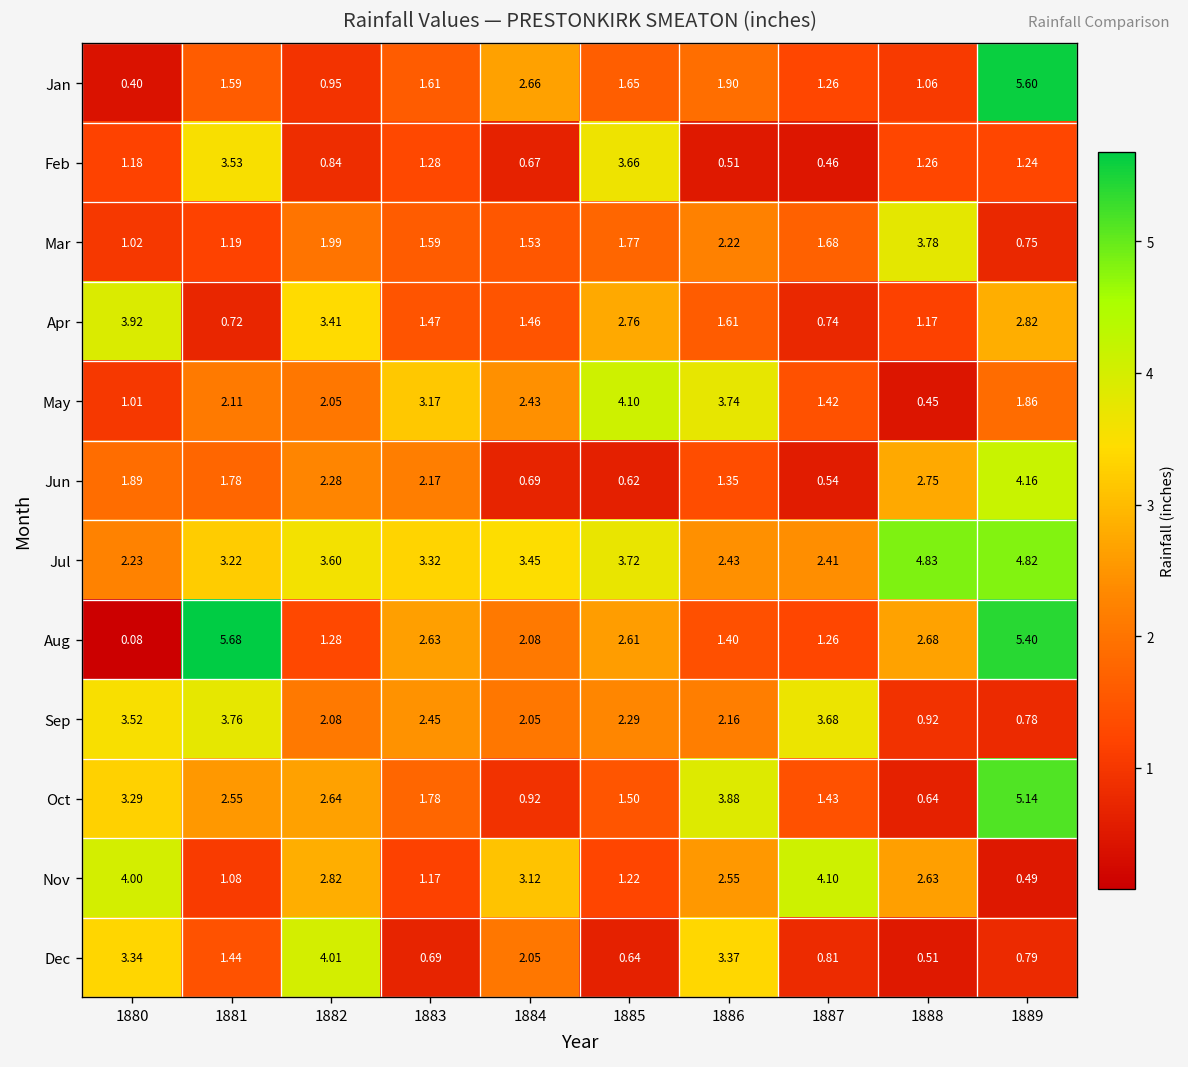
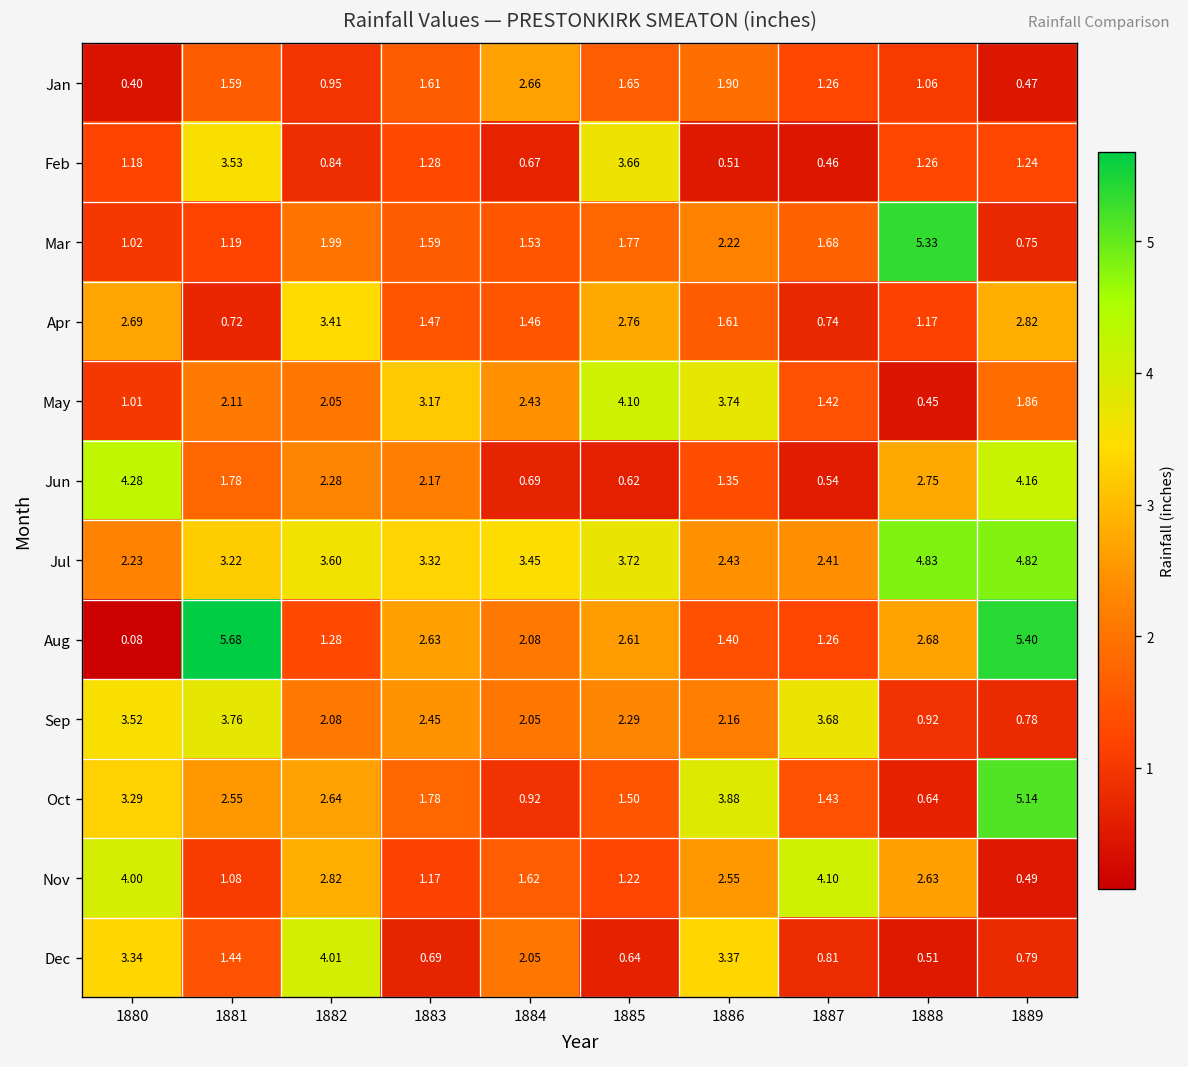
  {
    "Jan": {
      "1880": 0.40,
      "1881": 1.59,
      "1882": 0.95,
      "1883": 1.61,
      "1884": 2.66,
      "1885": 1.65,
      "1886": 1.90,
      "1887": 1.26,
      "1888": 1.06,
-     "1889": 5.60
+     "1889": 0.47
    },
    "Feb": {
      "1880": 1.18,
      "1881": 3.53,
      "1882": 0.84,
      "1883": 1.28,
      "1884": 0.67,
      "1885": 3.66,
      "1886": 0.51,
      "1887": 0.46,
      "1888": 1.26,
      "1889": 1.24
    },
    "Mar": {
      "1880": 1.02,
      "1881": 1.19,
      "1882": 1.99,
      "1883": 1.59,
      "1884": 1.53,
      "1885": 1.77,
      "1886": 2.22,
      "1887": 1.68,
-     "1888": 3.78,
+     "1888": 5.33,
      "1889": 0.75
    },
    "Apr": {
-     "1880": 3.92,
+     "1880": 2.69,
      "1881": 0.72,
      "1882": 3.41,
      "1883": 1.47,
      "1884": 1.46,
      "1885": 2.76,
      "1886": 1.61,
      "1887": 0.74,
      "1888": 1.17,
      "1889": 2.82
    },
    "May": {
      "1880": 1.01,
      "1881": 2.11,
      "1882": 2.05,
      "1883": 3.17,
      "1884": 2.43,
      "1885": 4.10,
      "1886": 3.74,
      "1887": 1.42,
      "1888": 0.45,
      "1889": 1.86
    },
    "Jun": {
-     "1880": 1.89,
+     "1880": 4.28,
      "1881": 1.78,
      "1882": 2.28,
      "1883": 2.17,
      "1884": 0.69,
      "1885": 0.62,
      "1886": 1.35,
      "1887": 0.54,
      "1888": 2.75,
      "1889": 4.16
    },
    "Jul": {
      "1880": 2.23,
      "1881": 3.22,
      "1882": 3.60,
      "1883": 3.32,
      "1884": 3.45,
      "1885": 3.72,
      "1886": 2.43,
      "1887": 2.41,
      "1888": 4.83,
      "1889": 4.82
    },
    "Aug": {
      "1880": 0.08,
      "1881": 5.68,
      "1882": 1.28,
      "1883": 2.63,
      "1884": 2.08,
      "1885": 2.61,
      "1886": 1.40,
      "1887": 1.26,
      "1888": 2.68,
      "1889": 5.40
    },
    "Sep": {
      "1880": 3.52,
      "1881": 3.76,
      "1882": 2.08,
      "1883": 2.45,
      "1884": 2.05,
      "1885": 2.29,
      "1886": 2.16,
      "1887": 3.68,
      "1888": 0.92,
      "1889": 0.78
    },
    "Oct": {
      "1880": 3.29,
      "1881": 2.55,
      "1882": 2.64,
      "1883": 1.78,
      "1884": 0.92,
      "1885": 1.50,
      "1886": 3.88,
      "1887": 1.43,
      "1888": 0.64,
      "1889": 5.14
    },
    "Nov": {
      "1880": 4.00,
      "1881": 1.08,
      "1882": 2.82,
      "1883": 1.17,
-     "1884": 3.12,
+     "1884": 1.62,
      "1885": 1.22,
      "1886": 2.55,
      "1887": 4.10,
      "1888": 2.63,
      "1889": 0.49
    },
    "Dec": {
      "1880": 3.34,
      "1881": 1.44,
      "1882": 4.01,
      "1883": 0.69,
      "1884": 2.05,
      "1885": 0.64,
      "1886": 3.37,
      "1887": 0.81,
      "1888": 0.51,
      "1889": 0.79
    }
  }
